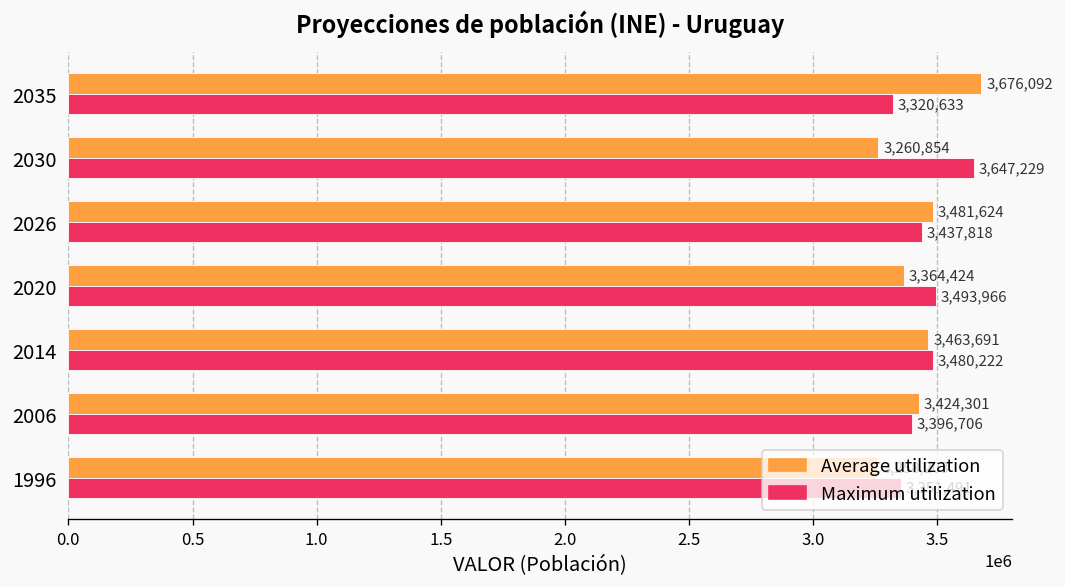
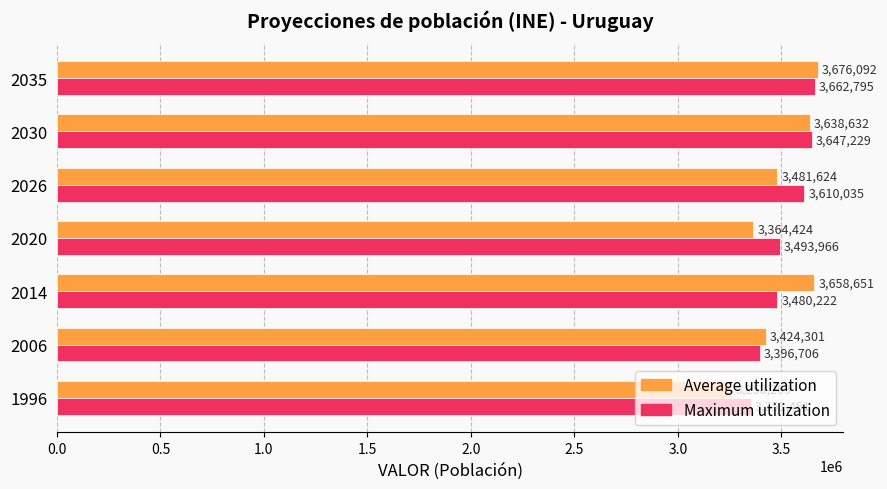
  {
    "Average utilization": {
      "2035": "3,676,092",
-     "2030": "3,260,854",
+     "2030": "3,638,632",
      "2026": "3,481,624",
      "2020": "3,364,424",
-     "2014": "3,463,691",
+     "2014": "3,658,651",
      "2006": "3,424,301"
    },
    "Maximum utilization": {
-     "2035": "3,320,633",
+     "2035": "3,662,795",
      "2030": "3,647,229",
-     "2026": "3,437,818",
+     "2026": "3,610,035",
      "2020": "3,493,966",
      "2014": "3,480,222",
      "2006": "3,396,706"
    }
  }
